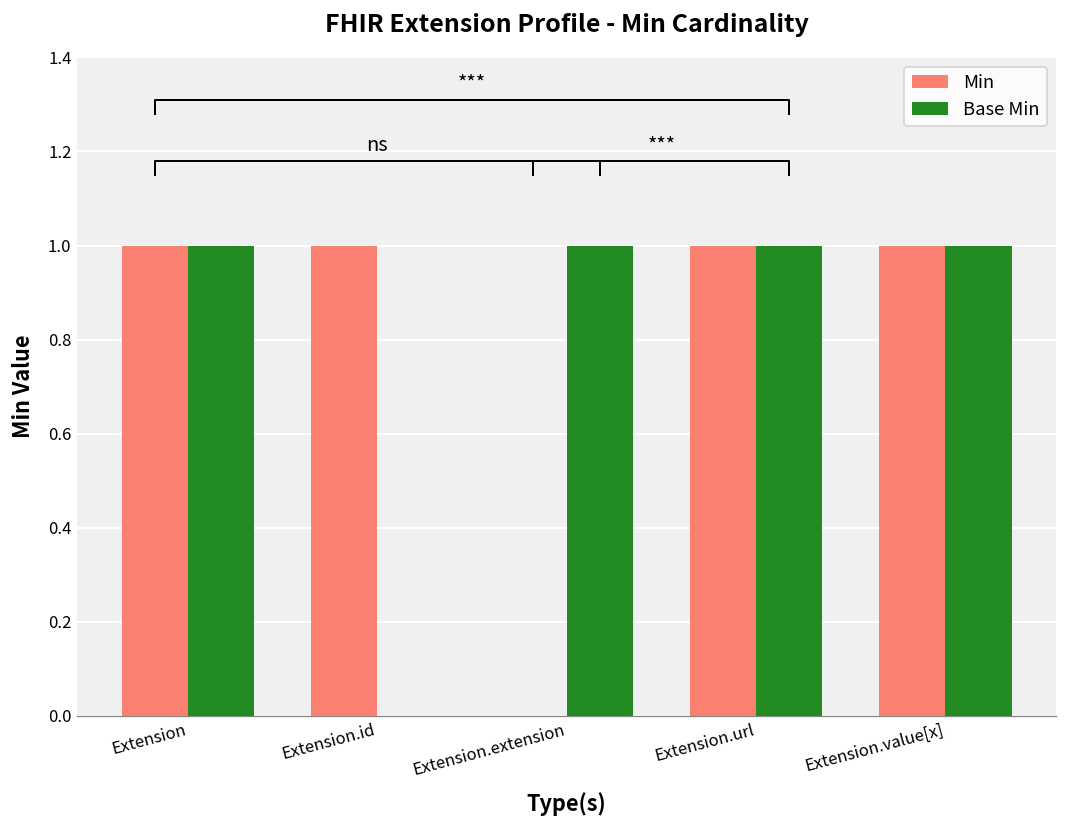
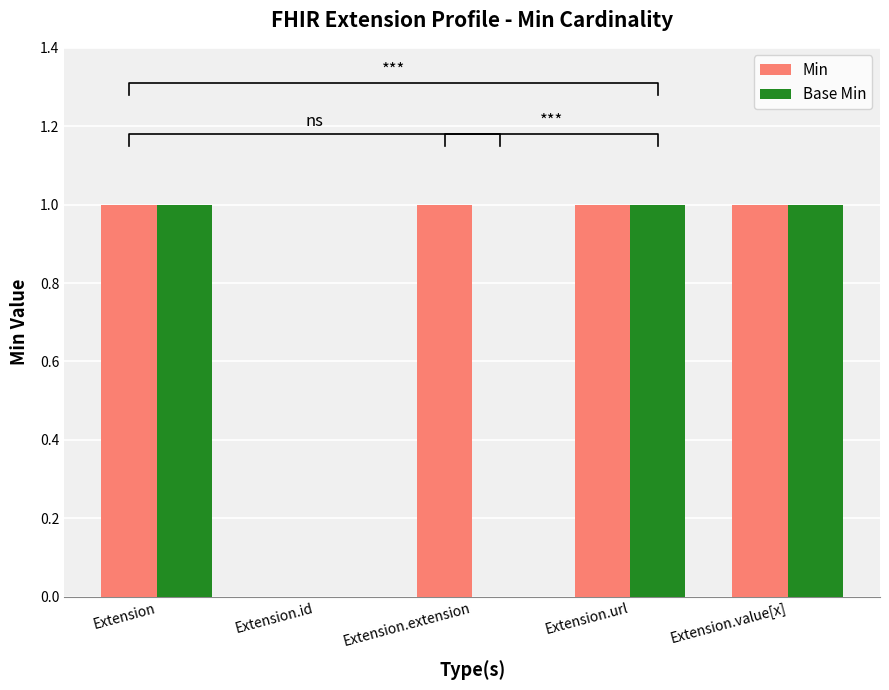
  {
    "Min": {
      "Extension": 1,
-     "Extension.id": 1,
-     "Extension.extension": 0,
+     "Extension.id": 0,
+     "Extension.extension": 1,
      "Extension.url": 1,
      "Extension.value[x]": 1
    },
    "Base Min": {
      "Extension": 1,
      "Extension.id": 0,
-     "Extension.extension": 1,
+     "Extension.extension": 0,
      "Extension.url": 1,
      "Extension.value[x]": 1
    }
  }
